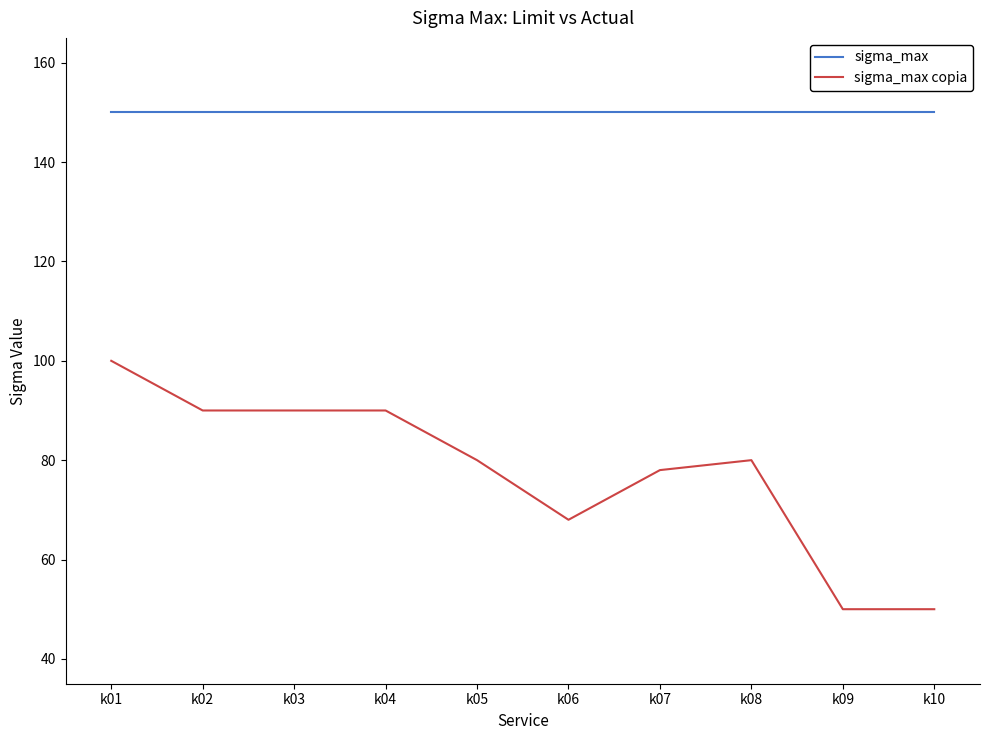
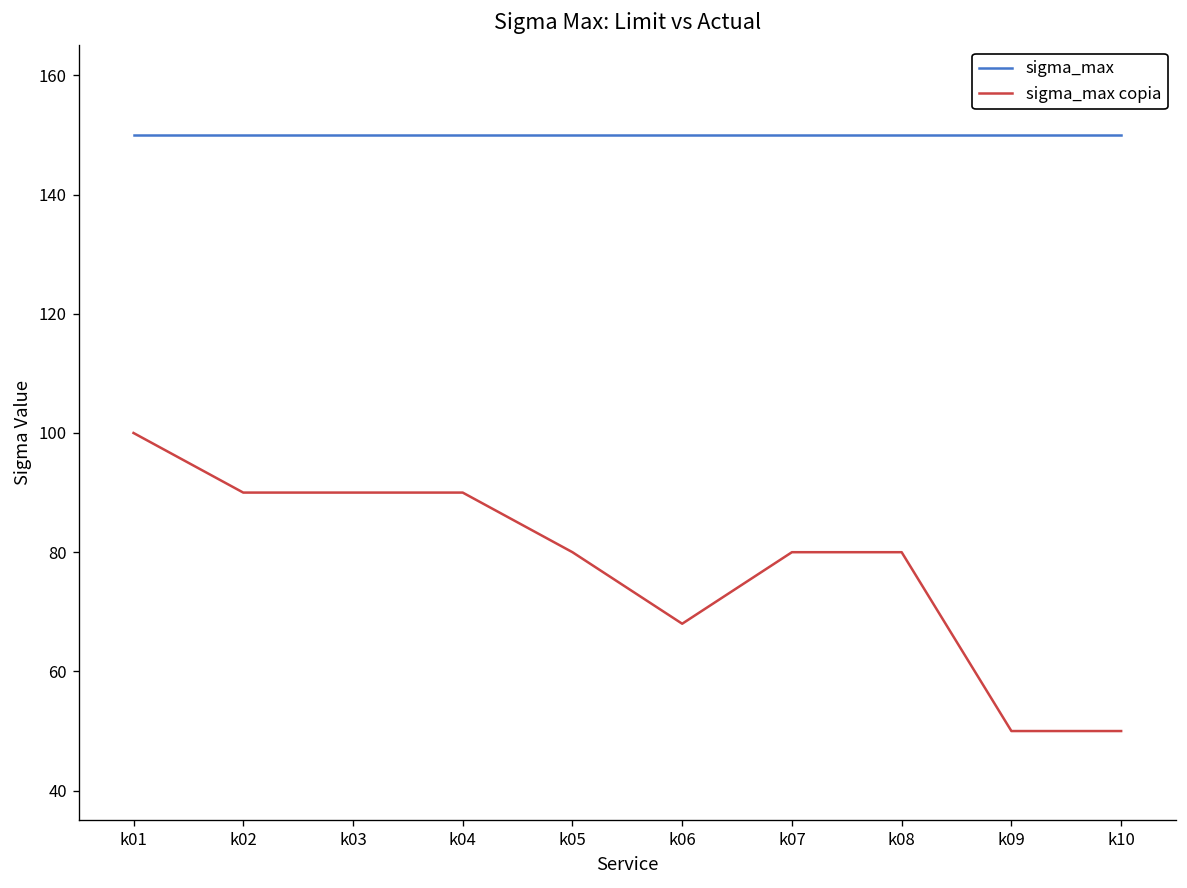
  {
    "sigma_max": {
      "k01": 150,
      "k02": 150,
      "k03": 150,
      "k04": 150,
      "k05": 150,
      "k06": 150,
      "k07": 150,
      "k08": 150,
      "k09": 150,
      "k10": 150
    },
    "sigma_max copia": {
      "k01": 100,
      "k02": 90,
      "k03": 90,
      "k04": 90,
      "k05": 80,
      "k06": 68,
-     "k07": 78,
+     "k07": 80,
      "k08": 80,
      "k09": 50,
      "k10": 50
    }
  }
